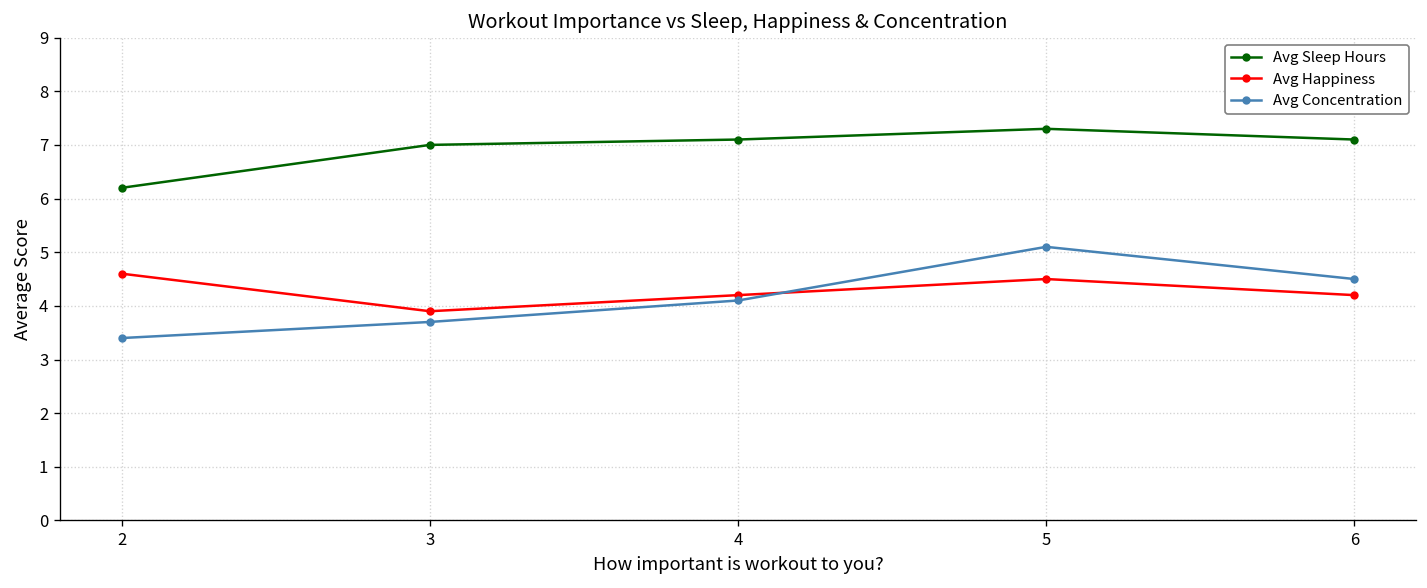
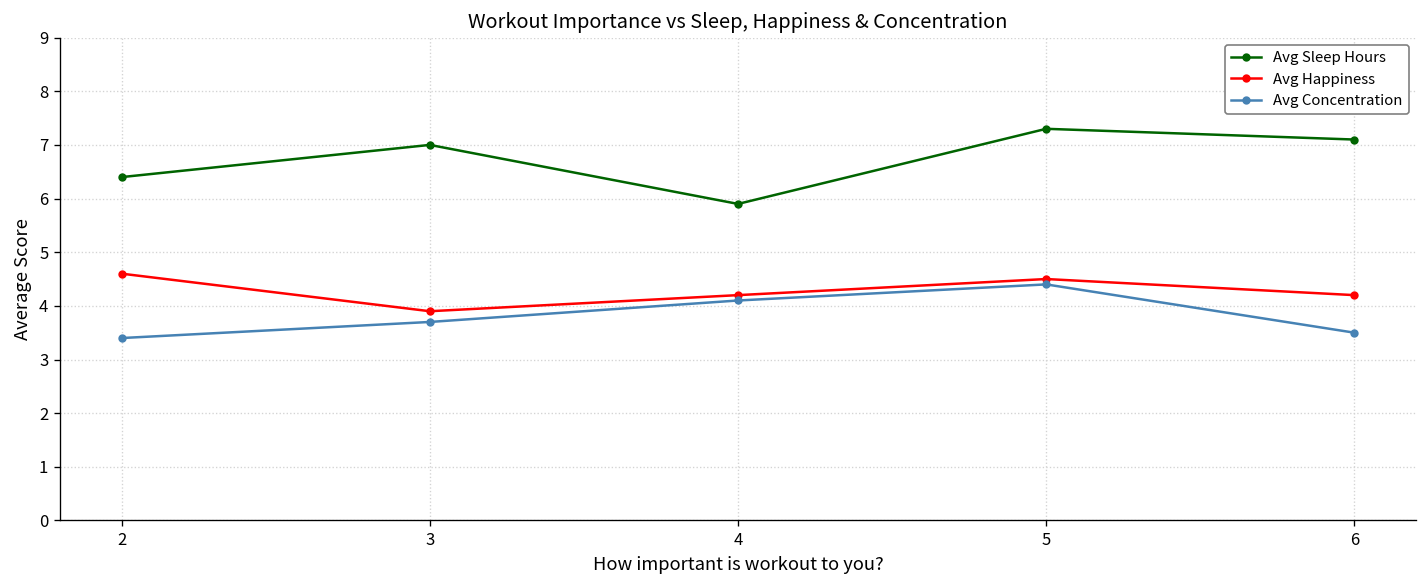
  {
    "Avg Sleep Hours": {
-     "2": 6.2,
+     "2": 6.4,
      "3": 7.0,
-     "4": 7.1,
+     "4": 5.9,
      "5": 7.3,
      "6": 7.1
    },
    "Avg Happiness": {
      "2": 4.6,
      "3": 3.9,
      "4": 4.2,
      "5": 4.5,
      "6": 4.2
    },
    "Avg Concentration": {
      "2": 3.4,
      "3": 3.7,
      "4": 4.1,
-     "5": 5.1,
-     "6": 4.5
+     "5": 4.4,
+     "6": 3.5
    }
  }
